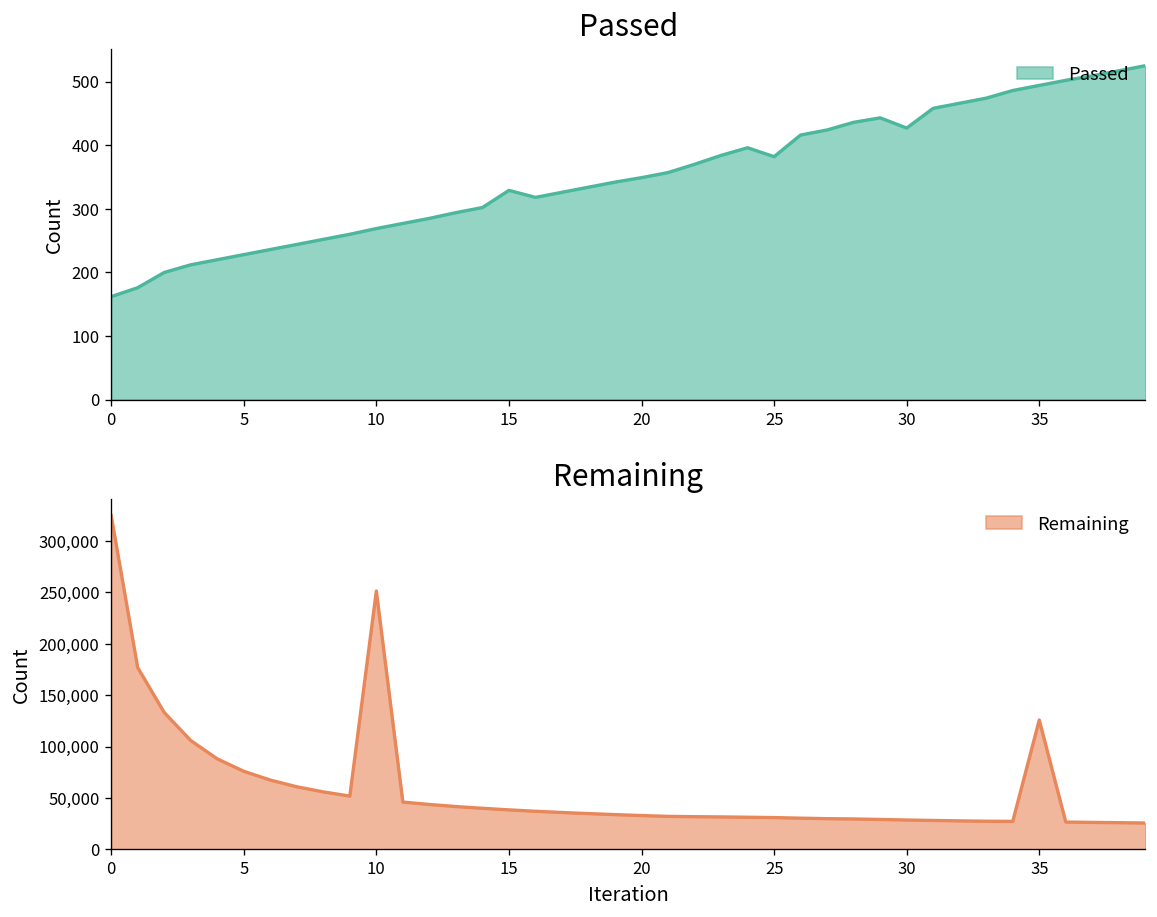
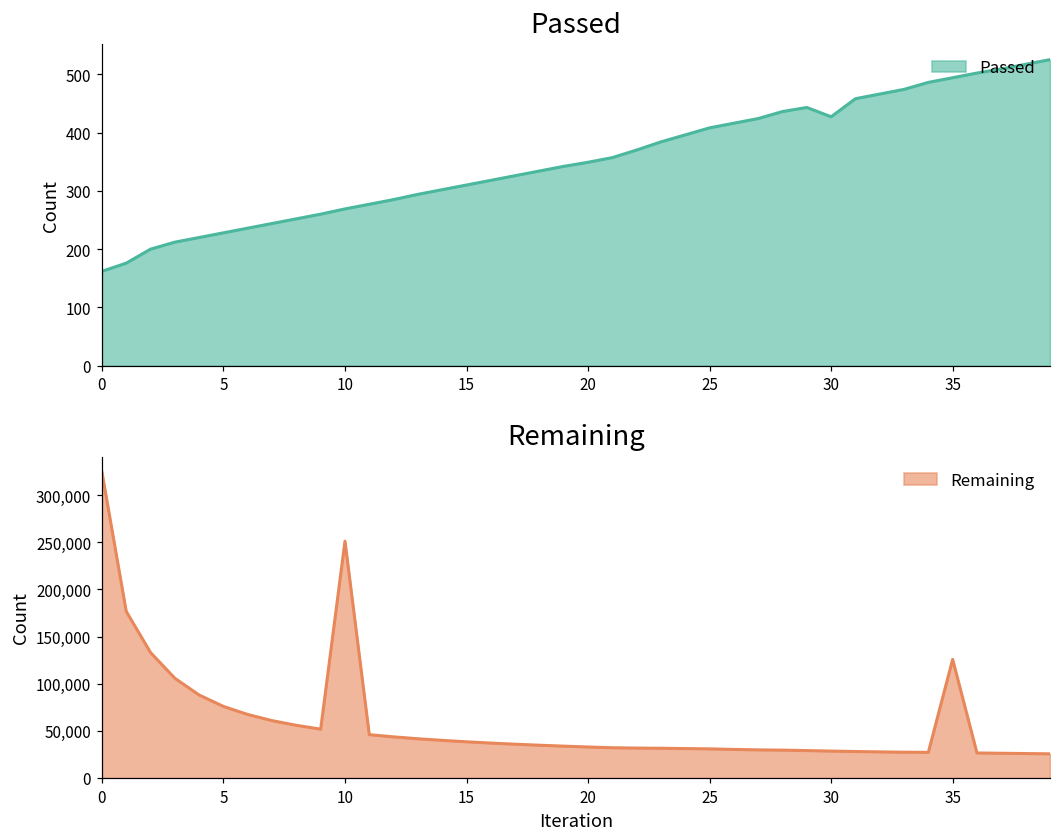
  {
    "Passed": {
      "0": "160",
      "5": "230",
      "10": "270",
-     "15": "330",
+     "15": "310",
      "20": "350",
-     "25": "380",
+     "25": "410",
      "30": "430",
      "35": "490"
    },
    "Remaining": {
      "0": "320,000",
      "5": "80,000",
      "10": "250,000",
      "15": "40,000",
      "20": "30,000",
      "25": "30,000",
      "30": "30,000",
      "35": "130,000"
    }
  }
